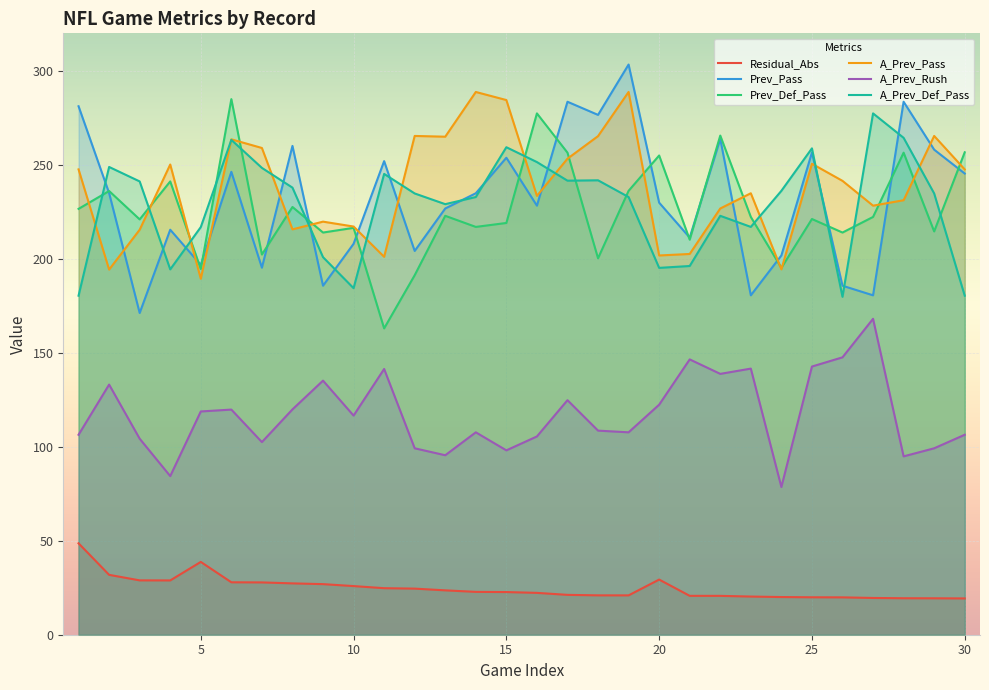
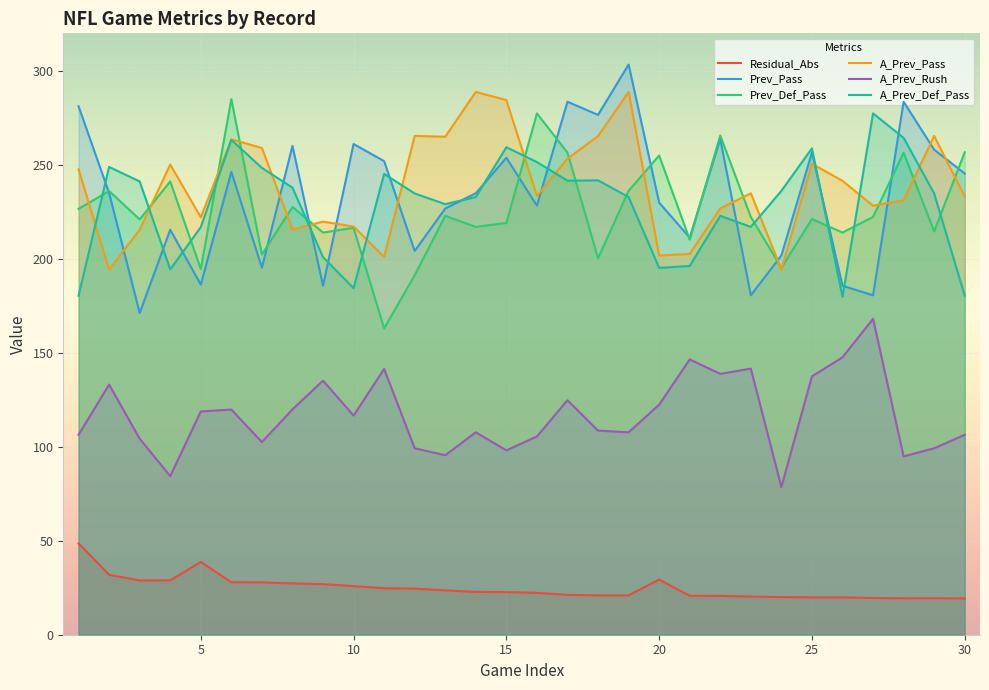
  {
    "Residual_Abs": {
      "5": 39,
      "10": 26,
      "15": 23,
      "20": 29,
      "25": 20,
      "30": 19
    },
    "Prev_Pass": {
-     "5": 197,
-     "10": 208,
+     "5": 186,
+     "10": 261,
      "15": 254,
      "20": 230,
      "25": 257,
      "30": 245
    },
    "A_Prev_Pass": {
-     "5": 189,
+     "5": 222,
      "15": 285,
      "20": 202,
      "25": 251,
-     "30": 248
+     "30": 233
    },
    "A_Prev_Rush": {
      "5": 119,
      "10": 117,
      "15": 98,
      "20": 122,
-     "25": 143,
+     "25": 138,
      "30": 106
    }
  }
